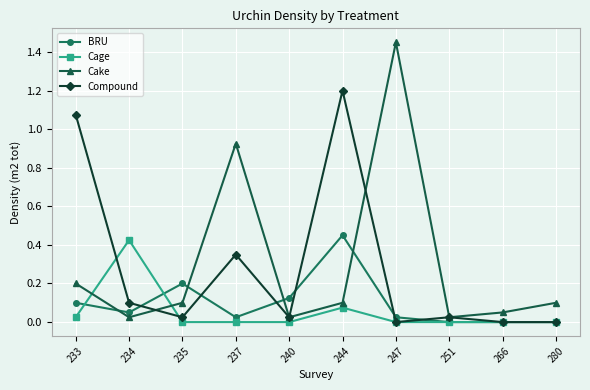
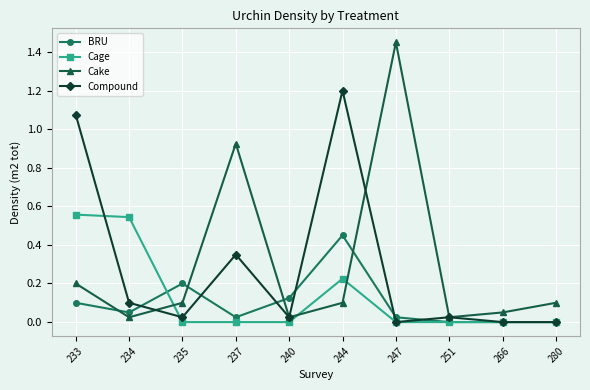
  {
    "Cage": {
-     "233": 0.03,
-     "234": 0.43,
+     "233": 0.56,
+     "234": 0.54,
      "235": 0.00,
      "237": 0.00,
      "240": 0.00,
-     "244": 0.08
+     "244": 0.23
    }
  }
